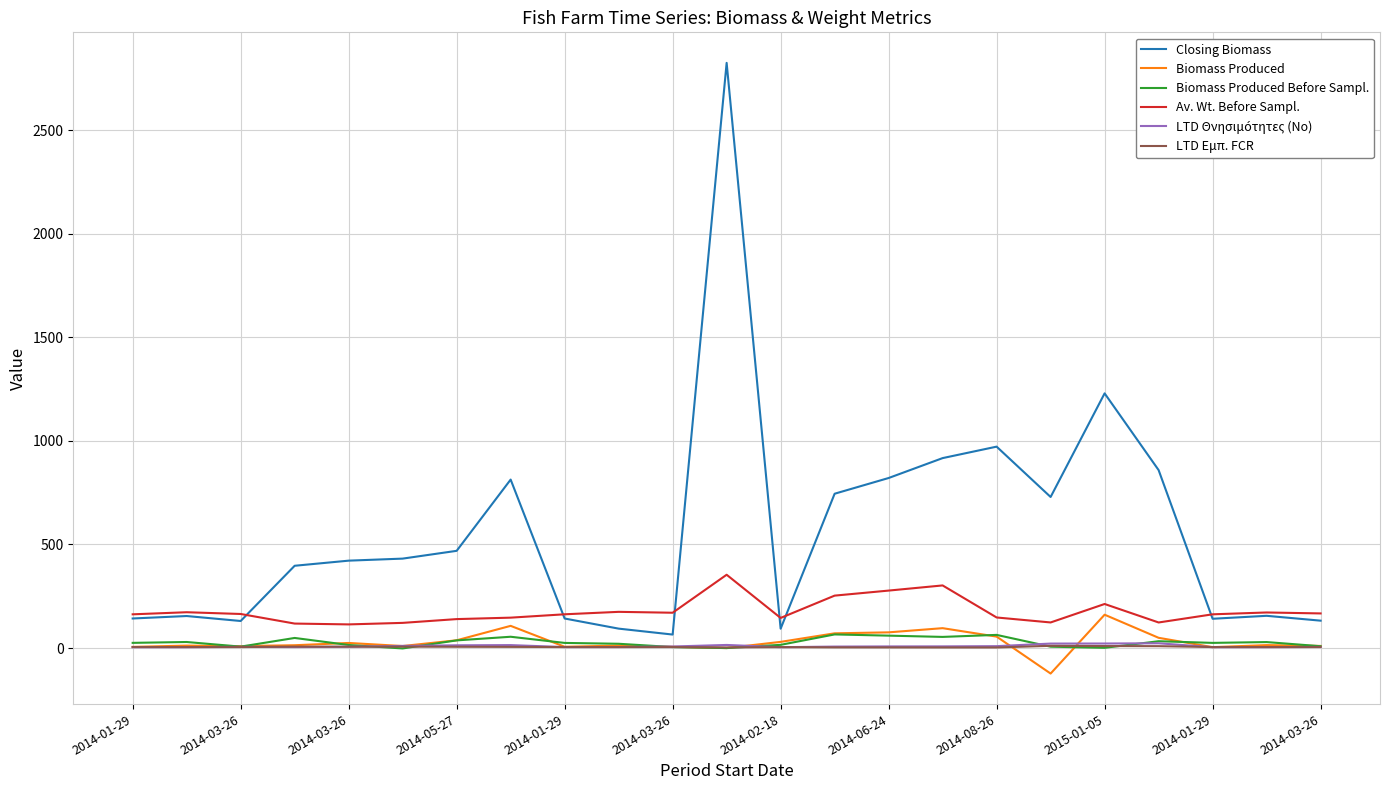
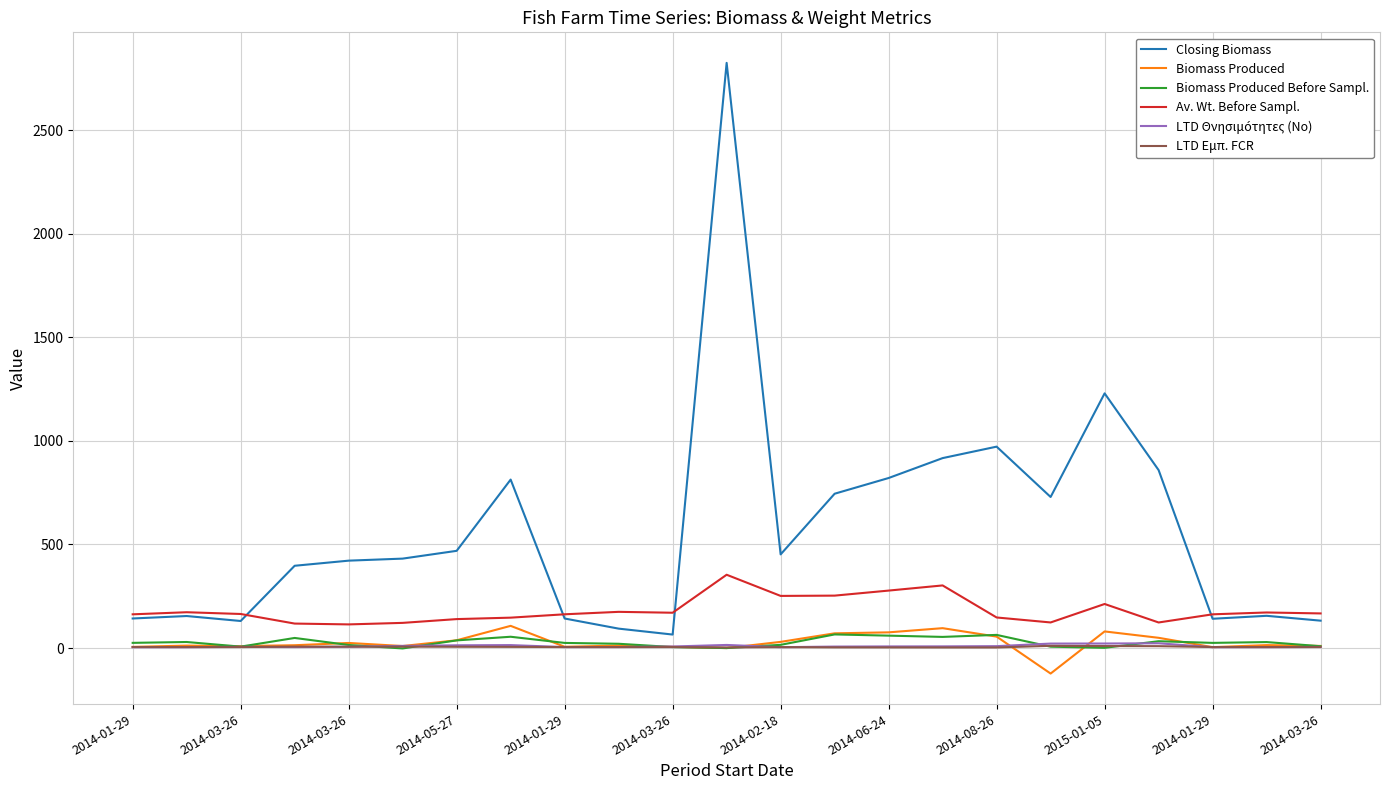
  {
    "Closing Biomass": {
-     "2014-02-18": 90,
+     "2014-02-18": 450,
      "2014-08-26": 970,
      "2015-01-05": 1230
    },
    "Biomass Produced": {
      "2014-02-18": 30,
-     "2015-01-05": 160
+     "2015-01-05": 80
    },
    "Av. Wt. Before Sampl.": {
-     "2014-02-18": 150,
+     "2014-02-18": 250,
      "2014-08-26": 150,
      "2015-01-05": 210
    },
    "LTD Θνησιμότητες (Νο)": {
      "2015-01-05": 20
    }
  }
